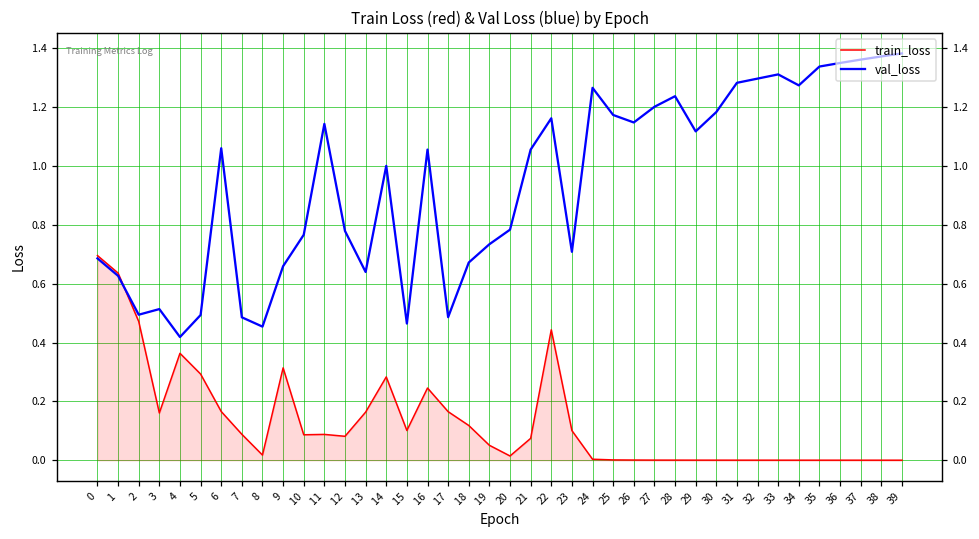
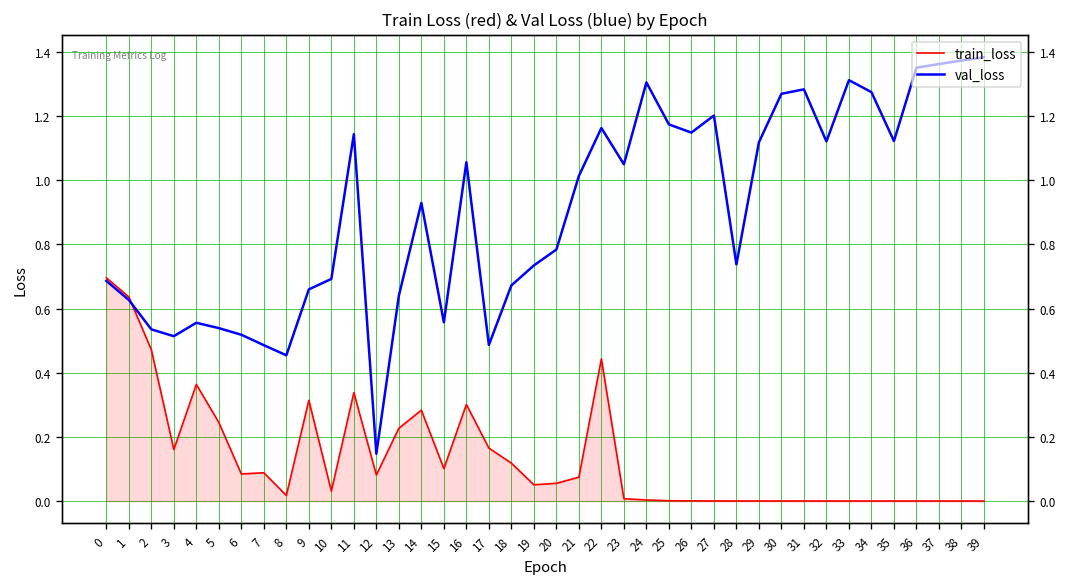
  {
    "train_loss": {
      "0": 0.70,
      "1": 0.64,
      "2": 0.47,
      "3": 0.16,
      "4": 0.36,
-     "5": 0.29,
-     "6": 0.17,
+     "5": 0.24,
+     "6": 0.08,
      "7": 0.09,
      "8": 0.02,
      "9": 0.31,
-     "10": 0.09,
-     "11": 0.09,
+     "10": 0.03,
+     "11": 0.34,
      "12": 0.08,
-     "13": 0.16,
+     "13": 0.23,
      "14": 0.28,
      "15": 0.10,
-     "16": 0.25,
+     "16": 0.30,
      "17": 0.17,
      "18": 0.12,
      "19": 0.05,
-     "20": 0.01,
+     "20": 0.06,
      "21": 0.07,
      "22": 0.44,
-     "23": 0.10,
+     "23": 0.01,
      "24": 0.00,
      "25": 0.00,
      "26": 0.00,
      "27": 0.00,
      "28": 0.00,
      "29": 0.00,
      "30": 0.00,
      "31": 0.00,
      "32": 0.00,
      "33": 0.00,
      "34": 0.00,
      "35": 0.00,
      "36": 0.00,
      "37": 0.00,
      "38": 0.00,
      "39": 0.00
    },
    "val_loss": {
      "0": 0.69,
      "1": 0.63,
-     "2": 0.49,
+     "2": 0.54,
      "3": 0.51,
-     "4": 0.42,
-     "5": 0.49,
-     "6": 1.06,
+     "4": 0.56,
+     "5": 0.54,
+     "6": 0.52,
      "7": 0.49,
      "8": 0.45,
      "9": 0.66,
-     "10": 0.77,
+     "10": 0.69,
      "11": 1.14,
-     "12": 0.78,
+     "12": 0.15,
      "13": 0.64,
-     "14": 1.00,
-     "15": 0.46,
+     "14": 0.93,
+     "15": 0.56,
      "16": 1.06,
      "17": 0.49,
      "18": 0.67,
      "19": 0.73,
      "20": 0.78,
-     "21": 1.06,
+     "21": 1.01,
      "22": 1.16,
-     "23": 0.71,
-     "24": 1.27,
+     "23": 1.05,
+     "24": 1.30,
      "25": 1.17,
      "26": 1.15,
      "27": 1.20,
-     "28": 1.24,
+     "28": 0.74,
      "29": 1.12,
-     "30": 1.18,
+     "30": 1.27,
      "31": 1.28,
-     "32": 1.30,
+     "32": 1.12,
      "33": 1.31,
      "34": 1.27,
-     "35": 1.34
+     "35": 1.12
    }
  }
